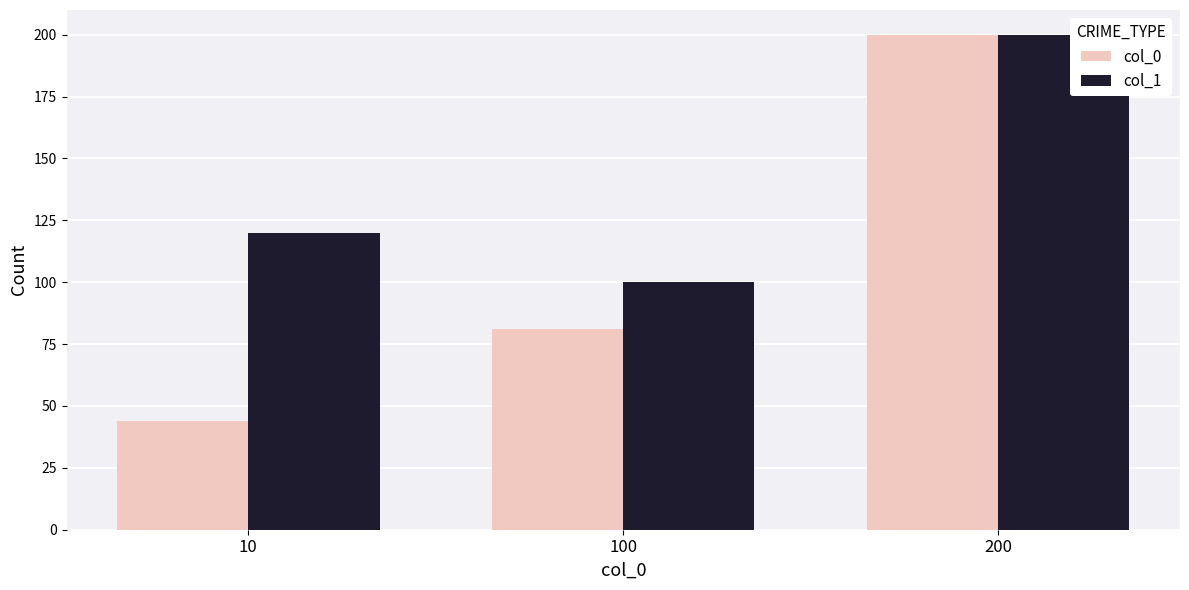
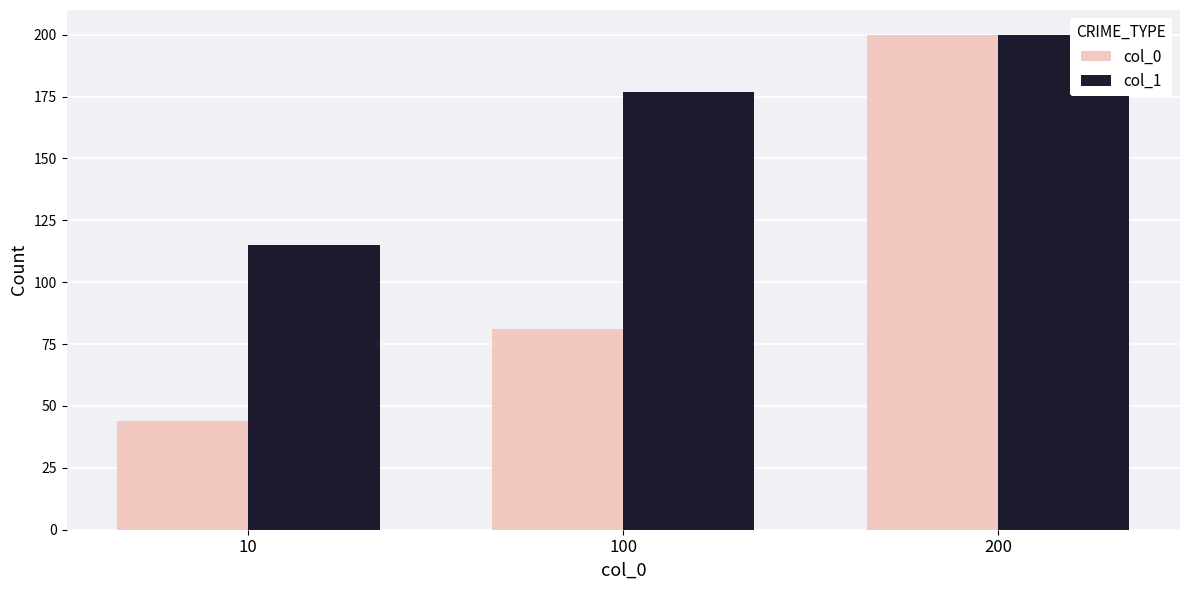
  {
    "col_0": {
      "10": 44,
      "100": 81,
      "200": 200
    },
    "col_1": {
-     "10": 120,
-     "100": 100,
+     "10": 115,
+     "100": 177,
      "200": 200
    }
  }
